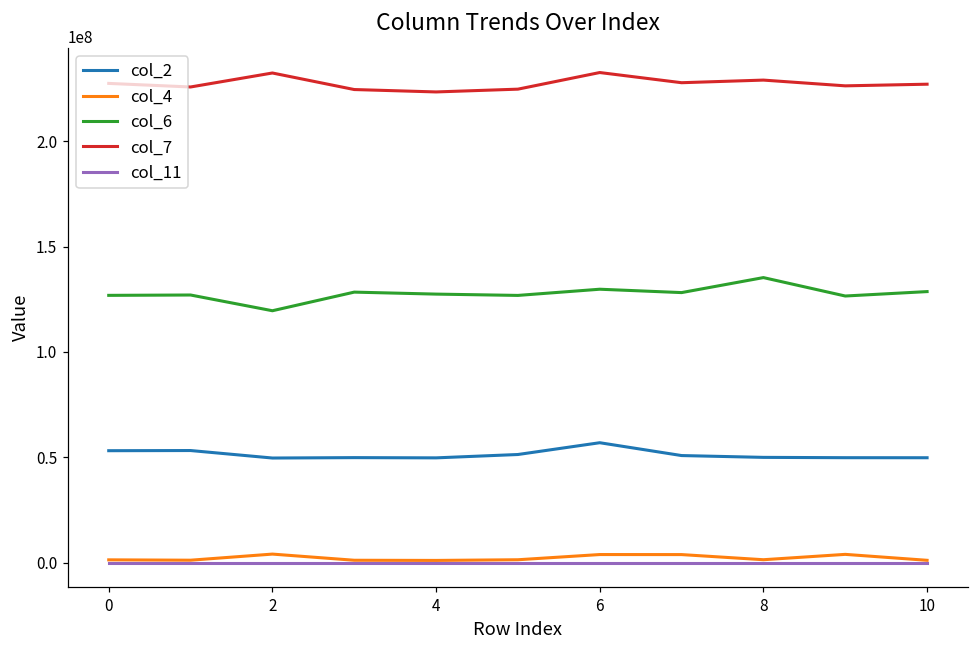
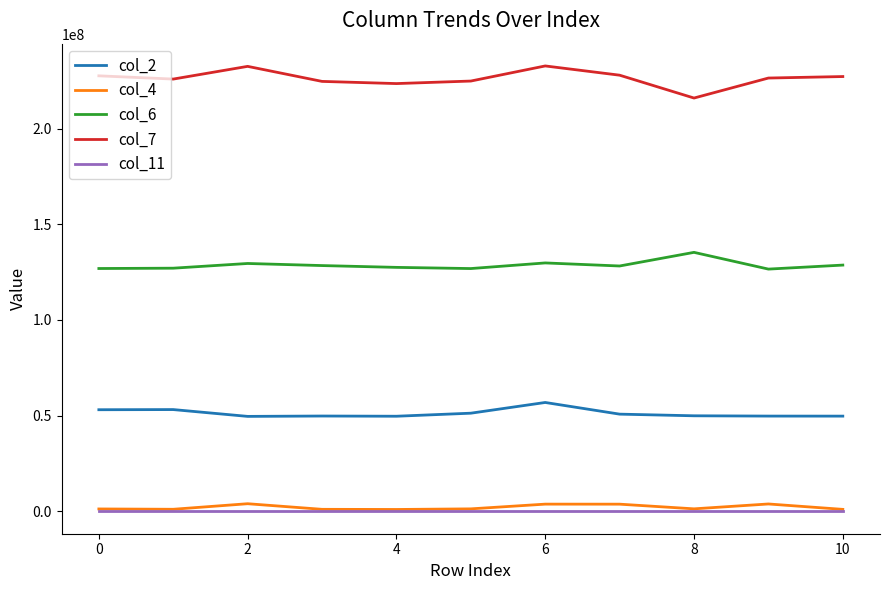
  {
    "col_2": {
      "0": 53000000,
      "2": 50000000,
      "4": 50000000,
      "6": 57000000,
      "8": 50000000,
      "10": 50000000
    },
    "col_4": {
      "2": 4000000,
      "6": 4000000,
      "8": 1000000
    },
    "col_6": {
      "0": 127000000,
-     "2": 120000000,
+     "2": 130000000,
      "4": 127000000,
      "6": 130000000,
      "8": 135000000,
      "10": 129000000
    },
    "col_7": {
      "2": 232000000,
      "4": 223000000,
      "6": 233000000,
-     "8": 229000000,
+     "8": 216000000,
      "10": 227000000
    },
    "col_11": {
      "2": 0,
      "6": 0,
      "8": 0
    }
  }
